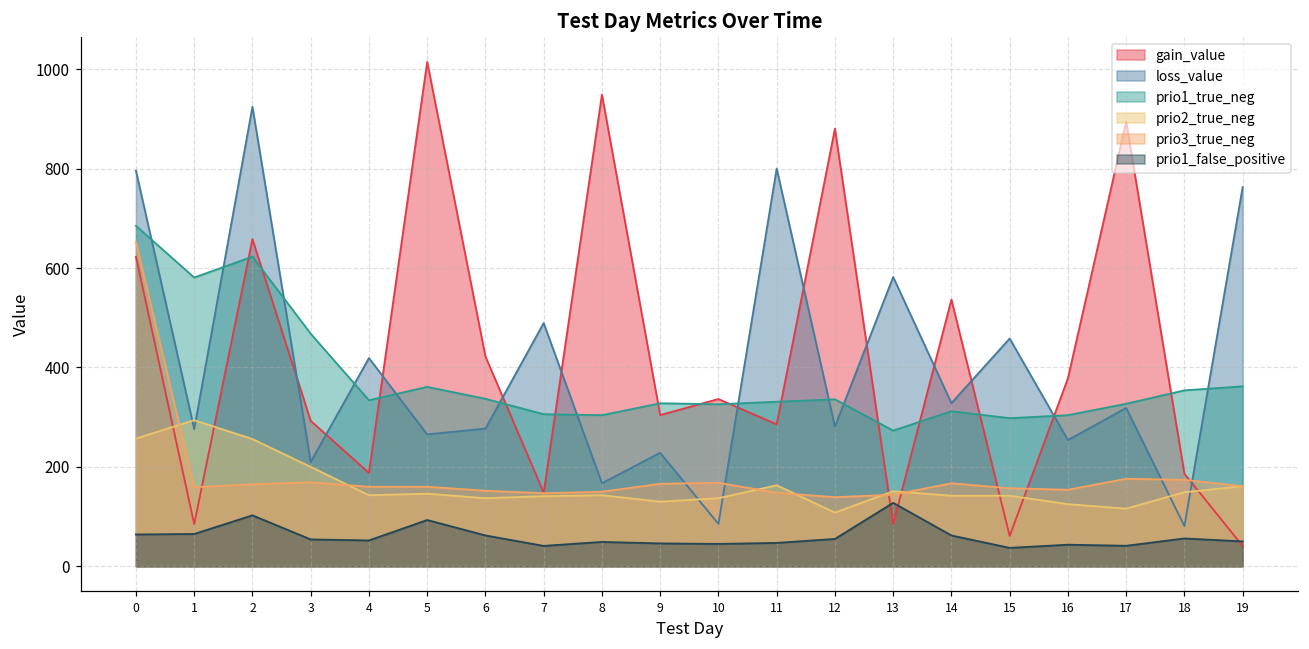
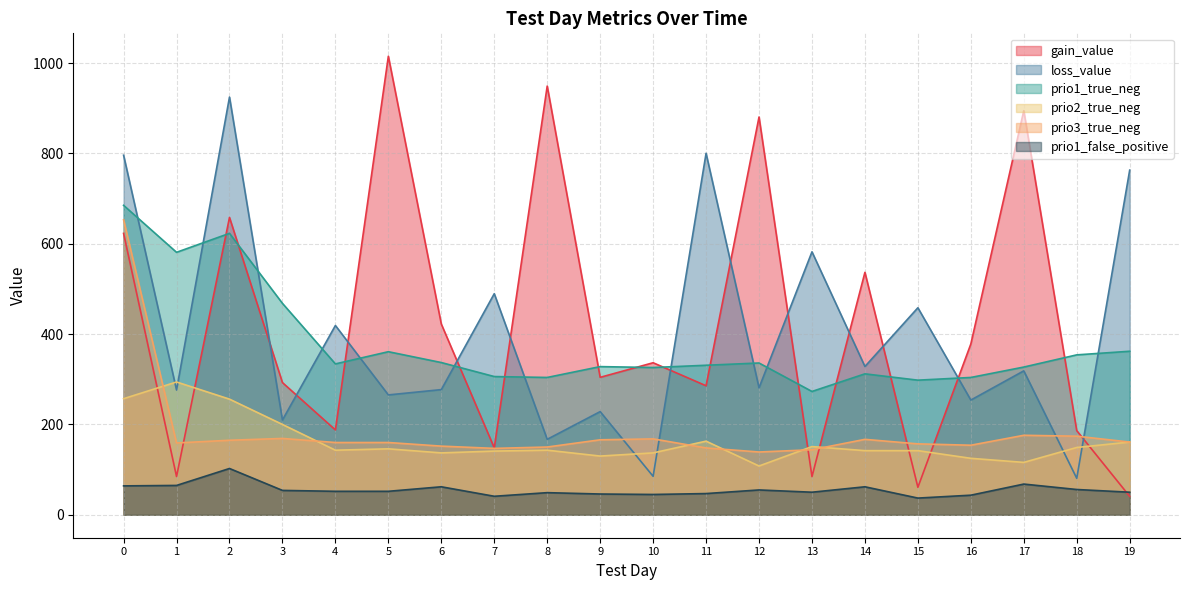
  {
    "gain_value": {
      "0": 620,
      "1": 80,
      "2": 660,
      "3": 290,
      "4": 190,
      "5": 1010,
      "6": 420,
      "8": 950,
      "9": 300,
      "10": 340,
      "11": 290,
      "12": 880,
      "13": 80,
      "14": 540,
      "15": 60,
      "16": 380,
      "18": 190,
      "19": 40
    },
    "prio1_false_positive": {
      "0": 60,
      "1": 70,
      "2": 100,
      "3": 50,
      "4": 50,
-     "5": 90,
+     "5": 50,
      "6": 60,
      "7": 40,
      "8": 50,
      "9": 50,
      "10": 50,
      "11": 50,
      "12": 60,
-     "13": 130,
+     "13": 50,
      "14": 60,
      "15": 40,
      "16": 40,
-     "17": 40,
+     "17": 70,
      "18": 60,
      "19": 50
    }
  }
